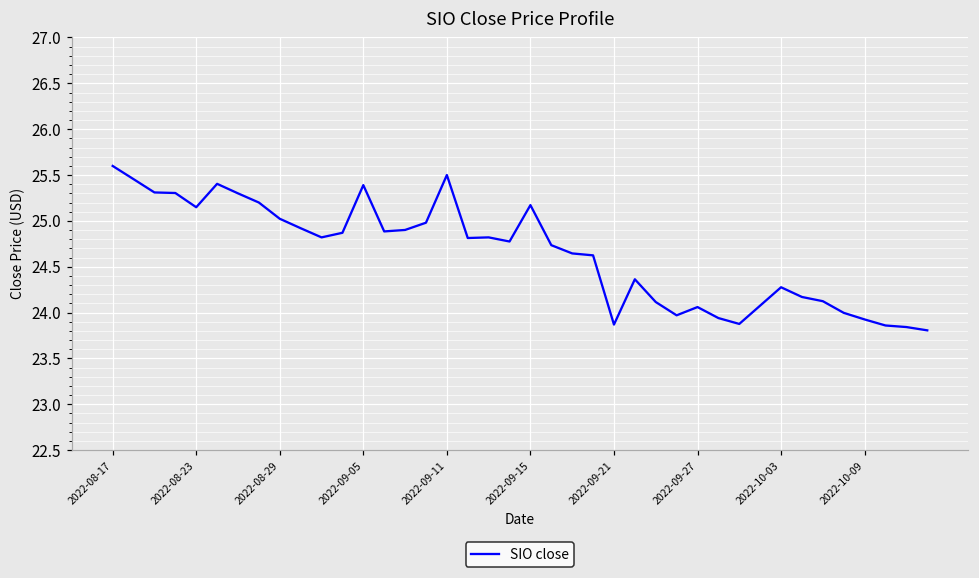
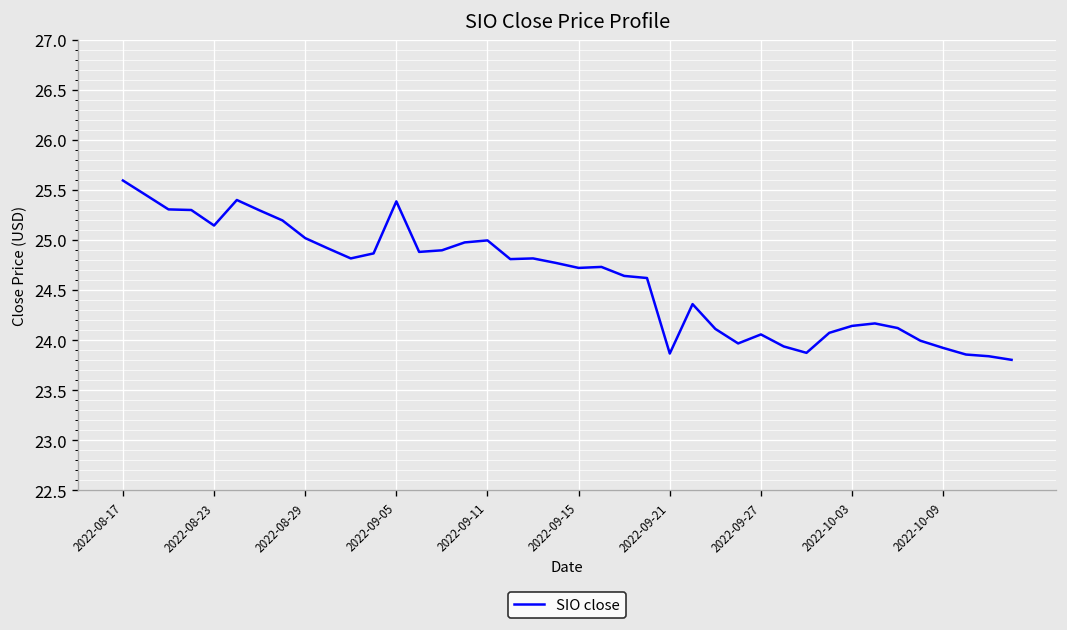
  {
    "2022-08-17": 25.6,
    "2022-08-23": 25.1,
    "2022-08-29": 25.0,
    "2022-09-05": 25.4,
-   "2022-09-11": 25.5,
-   "2022-09-15": 25.2,
+   "2022-09-11": 25.0,
+   "2022-09-15": 24.7,
    "2022-09-21": 23.9,
    "2022-09-27": 24.1,
-   "2022-10-03": 24.3,
+   "2022-10-03": 24.1,
    "2022-10-09": 23.9
  }
